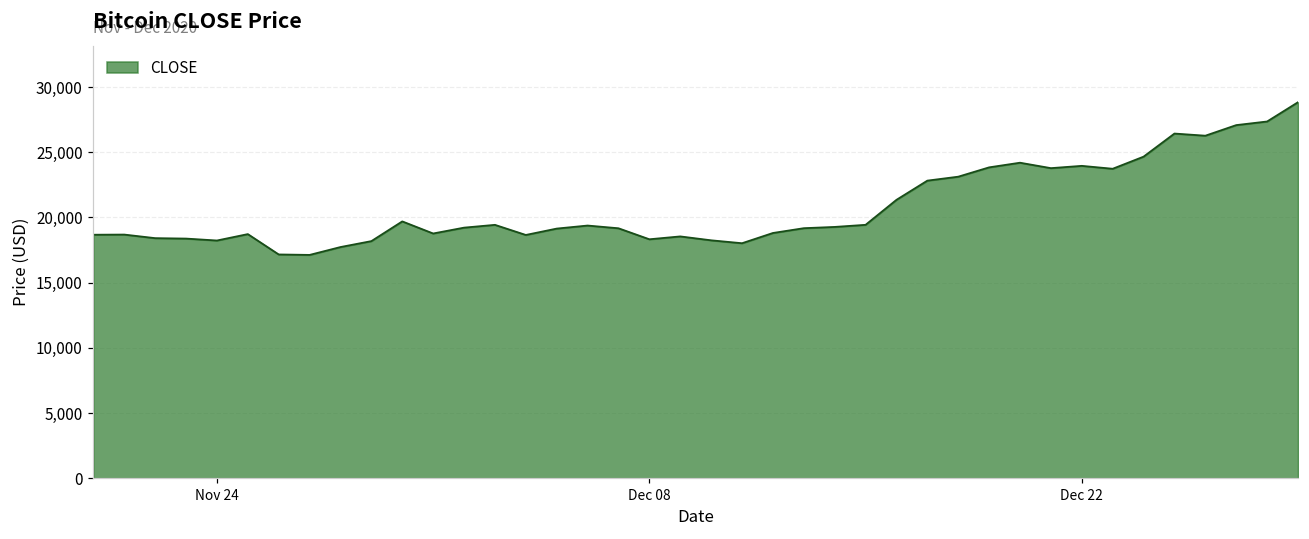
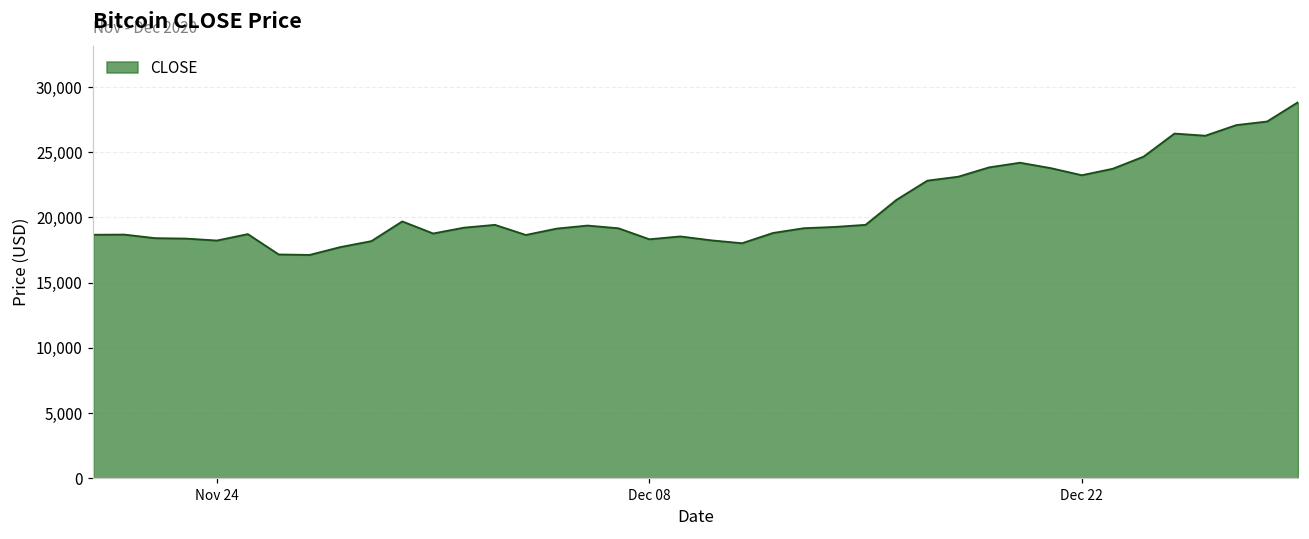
  {
    "Nov 24": "18,200",
    "Dec 08": "18,300",
-   "Dec 22": "24,000"
+   "Dec 22": "23,200"
  }
